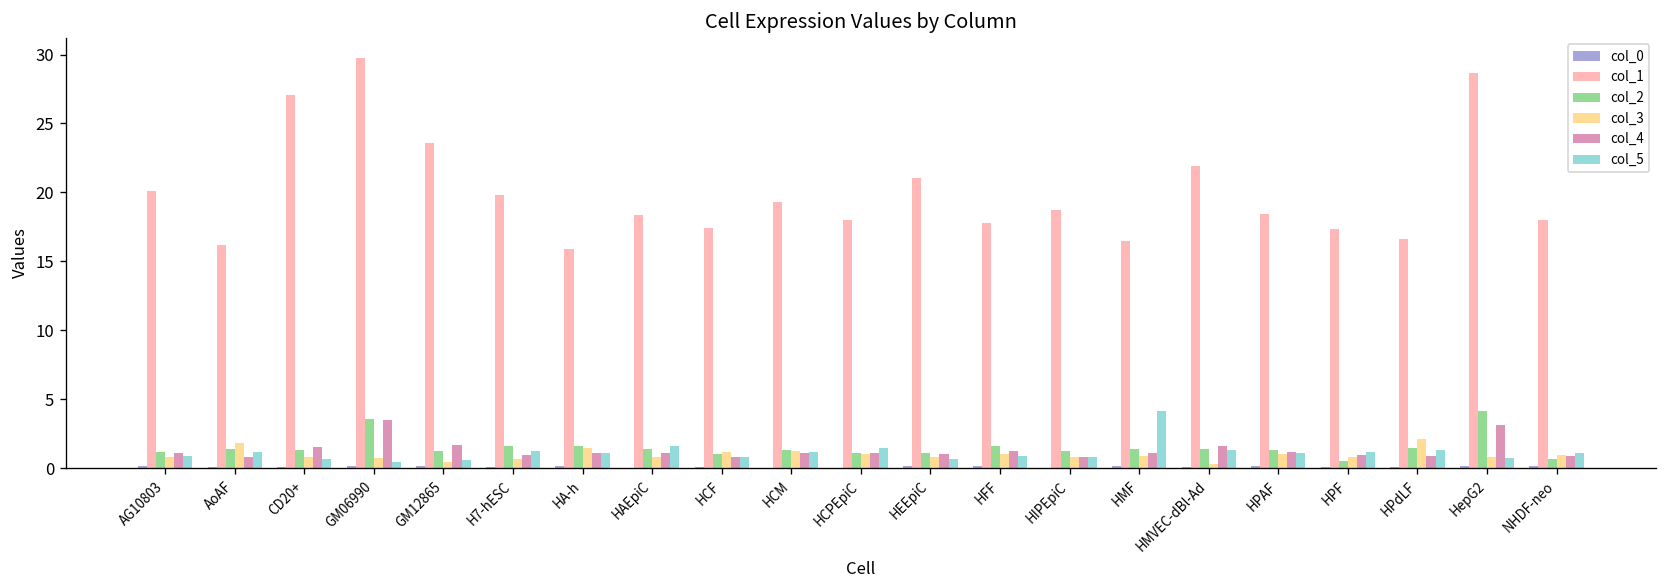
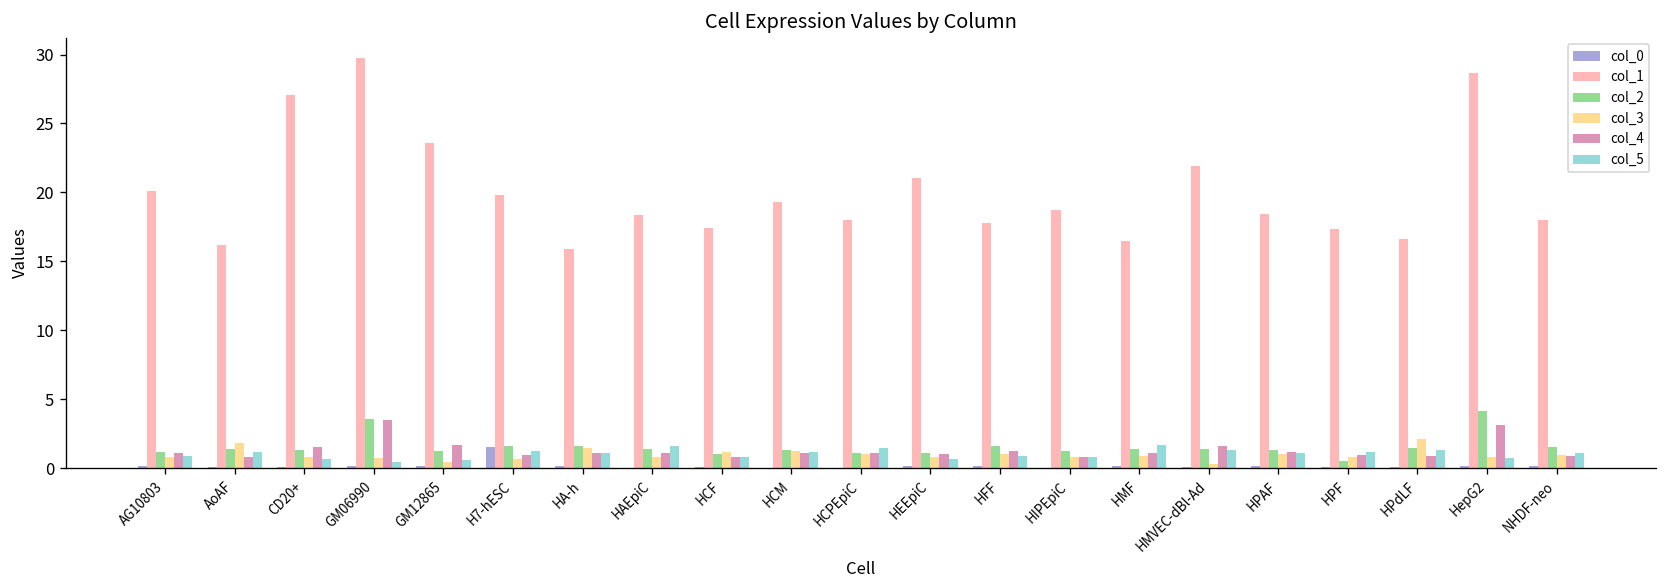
  {
    "col_0": {
-     "H7-hESC": 0.1
+     "H7-hESC": 1.5
    },
    "col_1": {
      "AG10803": 20.1,
      "AoAF": 16.2,
      "CD20+": 27.1,
      "GM06990": 29.7,
      "GM12865": 23.6,
      "H7-hESC": 19.8,
      "HA-h": 15.9,
      "HAEpiC": 18.4,
      "HCF": 17.4,
      "HCM": 19.3,
      "HCPEpiC": 18.0,
      "HEEpiC": 21.1,
      "HFF": 17.8,
      "HIPEpiC": 18.7,
      "HMF": 16.4,
      "HMVEC-dBl-Ad": 21.9,
      "HPAF": 18.5,
      "HPF": 17.4,
      "HPdLF": 16.7,
      "HepG2": 28.6,
      "NHDF-neo": 18.0
    },
    "col_2": {
      "AG10803": 1.2,
      "AoAF": 1.4,
      "CD20+": 1.3,
      "GM06990": 3.5,
      "GM12865": 1.3,
      "H7-hESC": 1.6,
      "HA-h": 1.6,
      "HAEpiC": 1.4,
      "HCF": 1.1,
      "HCM": 1.3,
      "HCPEpiC": 1.1,
      "HEEpiC": 1.1,
      "HFF": 1.6,
      "HIPEpiC": 1.2,
      "HMF": 1.4,
      "HMVEC-dBl-Ad": 1.4,
      "HPAF": 1.3,
      "HPF": 0.5,
      "HPdLF": 1.4,
      "HepG2": 4.1,
-     "NHDF-neo": 0.7
+     "NHDF-neo": 1.5
    },
    "col_3": {
      "AG10803": 0.8,
      "AoAF": 1.8,
      "CD20+": 0.8,
      "GM06990": 0.7,
      "GM12865": 0.5,
      "H7-hESC": 0.6,
      "HA-h": 1.4,
      "HAEpiC": 0.8,
      "HCF": 1.1,
      "HCM": 1.2,
      "HCPEpiC": 1.0,
      "HEEpiC": 0.8,
      "HFF": 1.0,
      "HIPEpiC": 0.8,
      "HMF": 0.9,
      "HMVEC-dBl-Ad": 0.3,
      "HPAF": 1.1,
      "HPF": 0.8,
      "HPdLF": 2.1,
      "HepG2": 0.8,
      "NHDF-neo": 1.0
    },
    "col_4": {
      "AG10803": 1.1,
      "AoAF": 0.8,
      "CD20+": 1.5,
      "GM06990": 3.5,
      "GM12865": 1.7,
      "H7-hESC": 1.0,
      "HA-h": 1.1,
      "HAEpiC": 1.1,
      "HCF": 0.8,
      "HCM": 1.1,
      "HCPEpiC": 1.1,
      "HEEpiC": 1.0,
      "HFF": 1.2,
      "HIPEpiC": 0.8,
      "HMF": 1.1,
      "HMVEC-dBl-Ad": 1.6,
      "HPAF": 1.2,
      "HPF": 1.0,
      "HPdLF": 0.9,
      "HepG2": 3.1,
      "NHDF-neo": 0.9
    },
    "col_5": {
      "AG10803": 0.9,
      "AoAF": 1.2,
      "CD20+": 0.6,
      "GM06990": 0.4,
      "GM12865": 0.6,
      "H7-hESC": 1.3,
      "HA-h": 1.1,
      "HAEpiC": 1.6,
      "HCF": 0.8,
      "HCM": 1.2,
      "HCPEpiC": 1.4,
      "HEEpiC": 0.7,
      "HFF": 0.9,
      "HIPEpiC": 0.8,
-     "HMF": 4.1,
+     "HMF": 1.7,
      "HMVEC-dBl-Ad": 1.3,
      "HPAF": 1.1,
      "HPF": 1.2,
      "HPdLF": 1.3,
      "HepG2": 0.7,
      "NHDF-neo": 1.1
    }
  }
